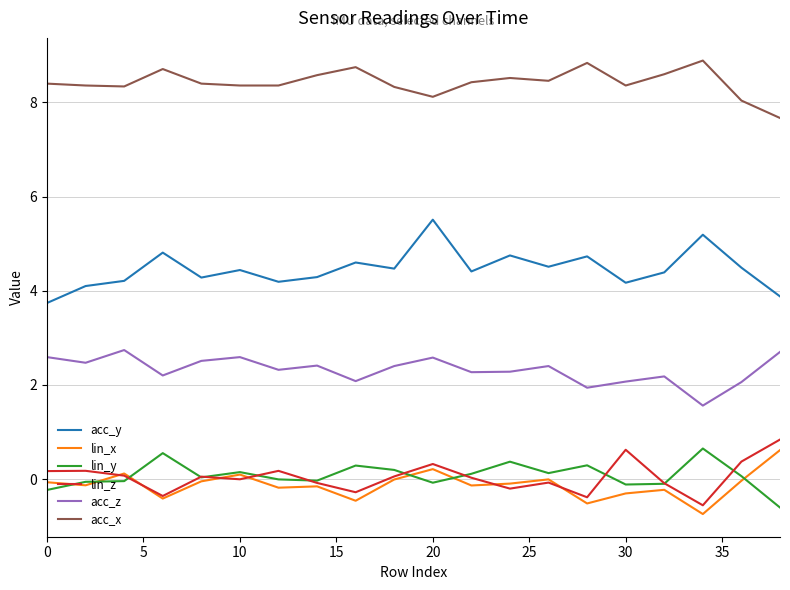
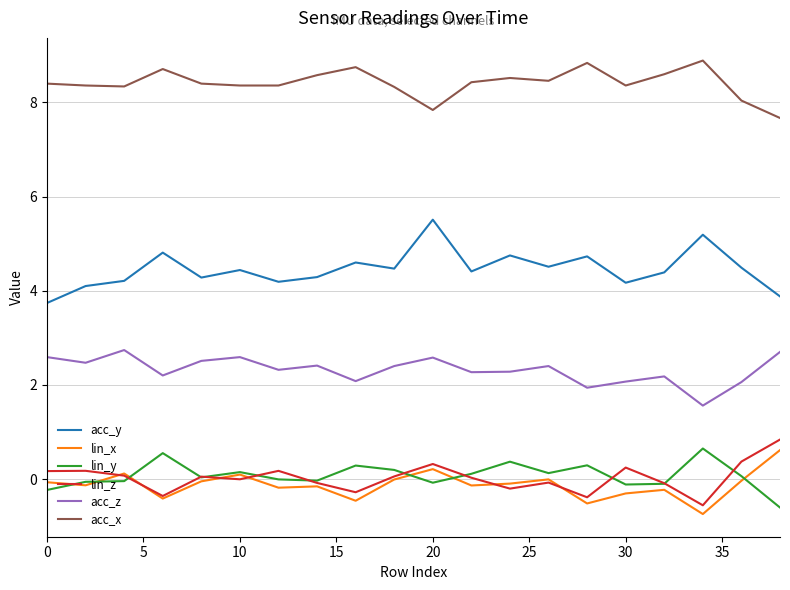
  {
    "acc_y": {
      "0": 3.7,
      "10": 4.4,
      "20": 5.5,
      "30": 4.2
    },
    "lin_x": {
      "0": -0.1,
      "20": 0.2,
      "30": -0.3
    },
    "lin_y": {
      "0": -0.2,
      "20": -0.1,
      "30": -0.1
    },
    "lin_z": {
      "0": 0.2,
      "10": 0.0,
      "20": 0.3,
-     "30": 0.6
+     "30": 0.2
    },
    "acc_z": {
      "0": 2.6,
      "10": 2.6,
      "20": 2.6,
      "30": 2.1
    },
    "acc_x": {
      "0": 8.4,
      "10": 8.4,
-     "20": 8.1,
+     "20": 7.8,
      "30": 8.4
    }
  }
